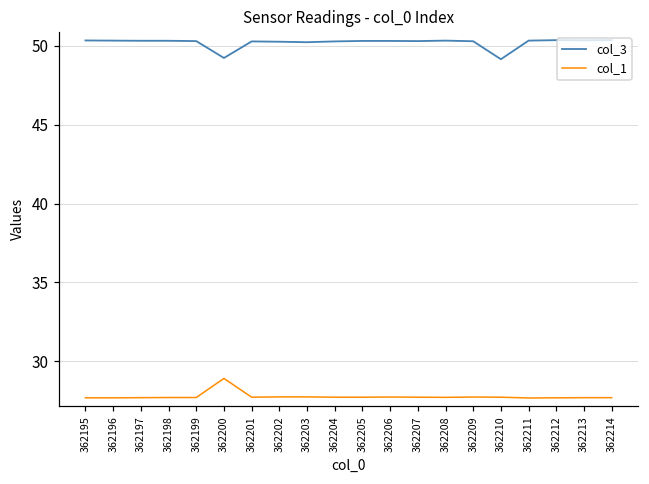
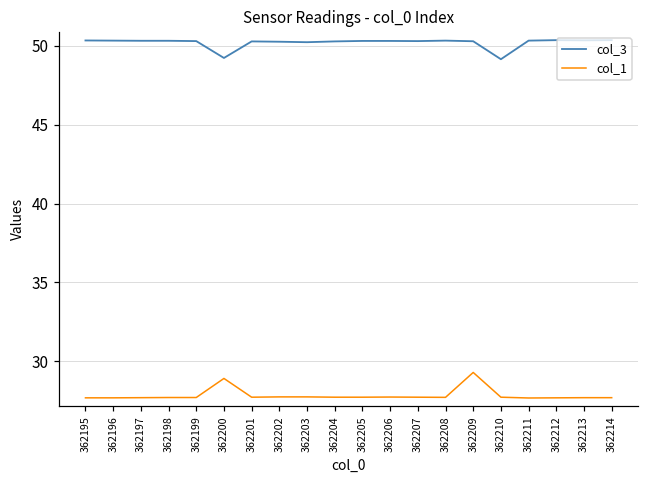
  {
    "col_3": {
      "362195": 50.4,
      "362196": 50.3,
      "362197": 50.3,
      "362198": 50.3,
      "362199": 50.3,
      "362200": 49.2,
      "362201": 50.3,
      "362202": 50.3,
      "362203": 50.2,
      "362204": 50.3,
      "362205": 50.3,
      "362206": 50.3,
      "362207": 50.3,
      "362208": 50.3,
      "362209": 50.3,
      "362210": 49.2,
      "362211": 50.3,
      "362212": 50.4
    },
    "col_1": {
      "362195": 27.7,
      "362196": 27.7,
      "362197": 27.7,
      "362198": 27.7,
      "362199": 27.7,
      "362200": 28.9,
      "362201": 27.7,
      "362202": 27.7,
      "362203": 27.7,
      "362204": 27.7,
      "362205": 27.7,
      "362206": 27.7,
      "362207": 27.7,
      "362208": 27.7,
-     "362209": 27.7,
+     "362209": 29.3,
      "362210": 27.7,
      "362211": 27.7,
      "362212": 27.7,
      "362213": 27.7,
      "362214": 27.7
    }
  }
